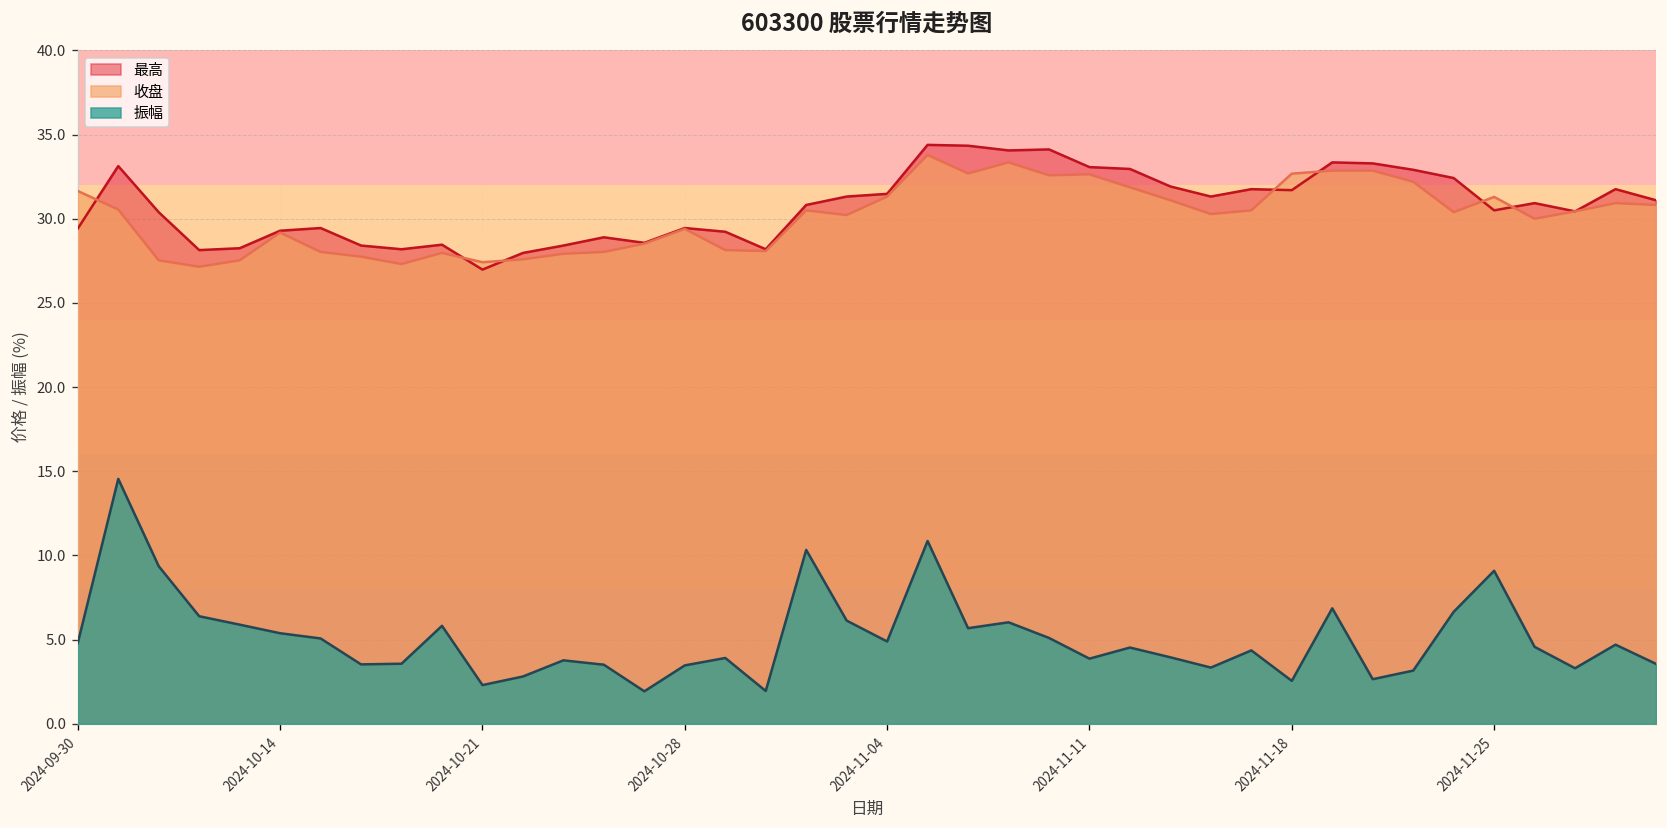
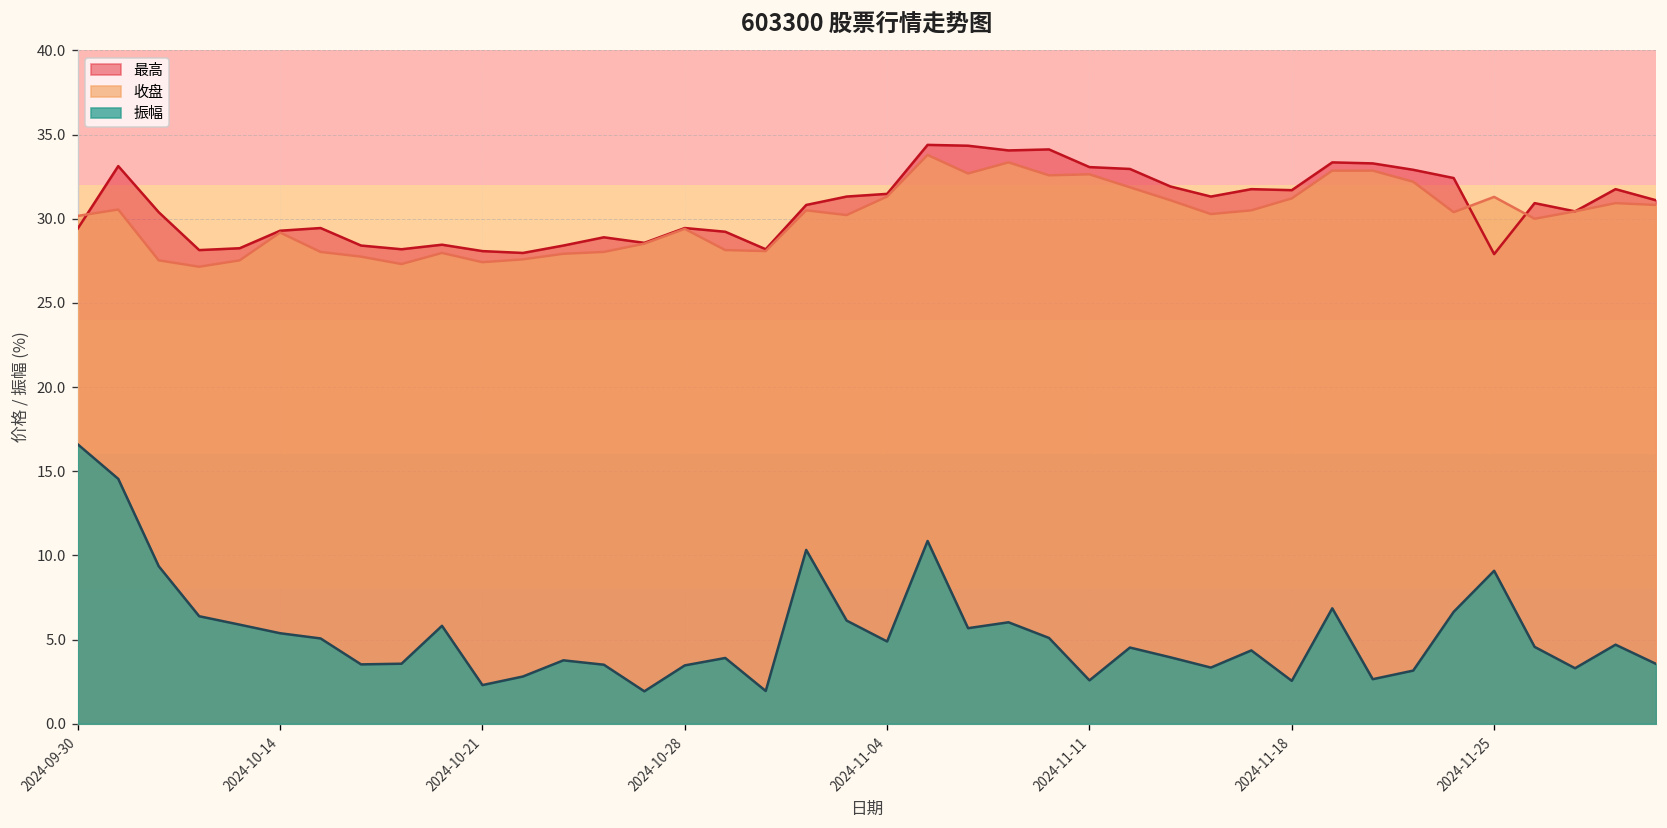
  {
    "最高": {
      "2024-09-30": 29.4,
-     "2024-10-21": 27.0,
+     "2024-10-21": 28.1,
      "2024-11-11": 33.1,
      "2024-11-18": 31.7,
-     "2024-11-25": 30.5
+     "2024-11-25": 27.9
    },
    "收盘": {
-     "2024-09-30": 31.7,
+     "2024-09-30": 30.2,
      "2024-10-21": 27.4,
      "2024-11-11": 32.6,
-     "2024-11-18": 32.7,
+     "2024-11-18": 31.2,
      "2024-11-25": 31.3
    },
    "振幅": {
-     "2024-09-30": 4.8,
+     "2024-09-30": 16.6,
      "2024-10-14": 5.4,
      "2024-10-21": 2.3,
      "2024-10-28": 3.5,
      "2024-11-04": 4.9,
-     "2024-11-11": 3.9,
+     "2024-11-11": 2.6,
      "2024-11-18": 2.6,
      "2024-11-25": 9.1
    }
  }
